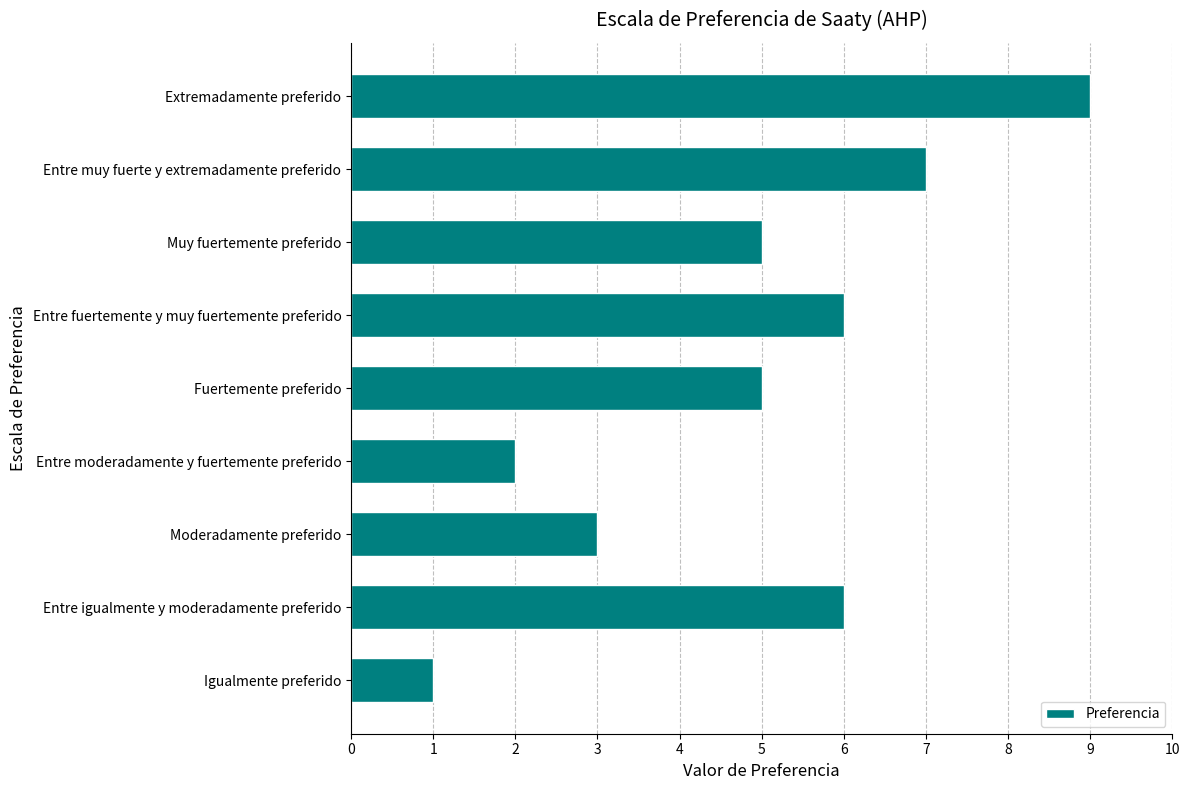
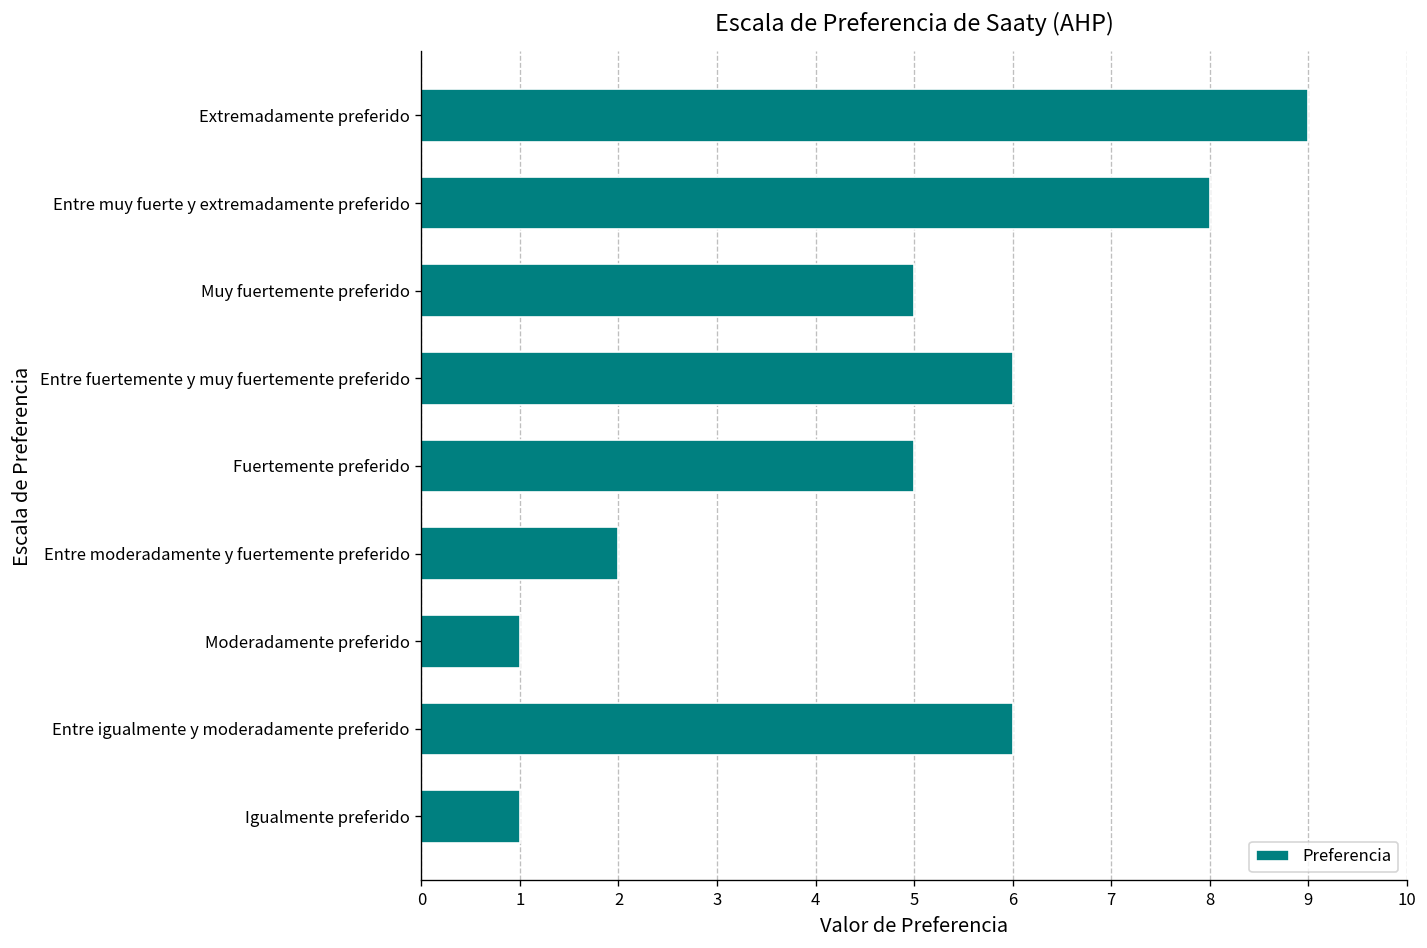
  {
    "Extremadamente preferido": 9,
-   "Entre muy fuerte y extremadamente preferido": 7,
+   "Entre muy fuerte y extremadamente preferido": 8,
    "Muy fuertemente preferido": 5,
    "Entre fuertemente y muy fuertemente preferido": 6,
    "Fuertemente preferido": 5,
    "Entre moderadamente y fuertemente preferido": 2,
-   "Moderadamente preferido": 3,
+   "Moderadamente preferido": 1,
    "Entre igualmente y moderadamente preferido": 6,
    "Igualmente preferido": 1
  }
